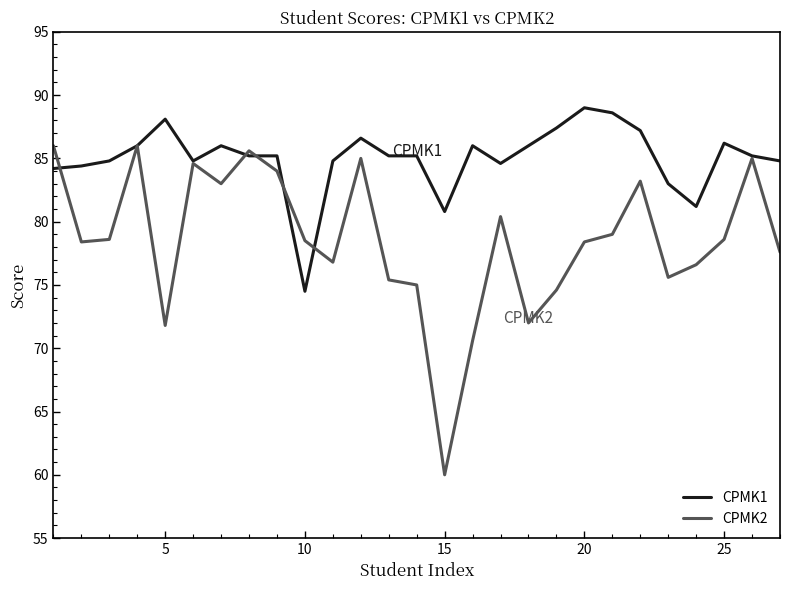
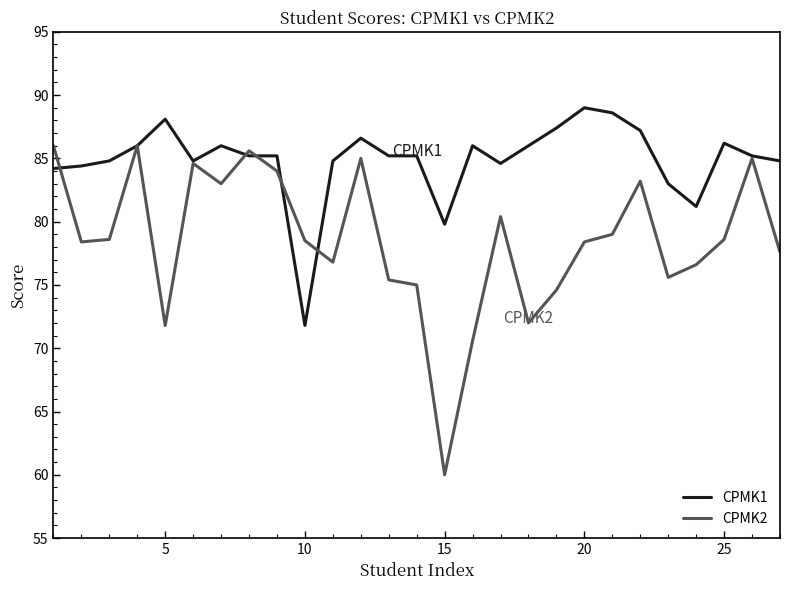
  {
    "CPMK1": {
      "5": 88.1,
-     "10": 74.5,
-     "15": 80.8,
+     "10": 71.8,
+     "15": 79.8,
      "20": 89.0,
      "25": 86.2
    },
    "CPMK2": {
      "5": 71.8,
      "10": 78.5,
      "15": 60.0,
      "20": 78.4,
      "25": 78.6
    }
  }
